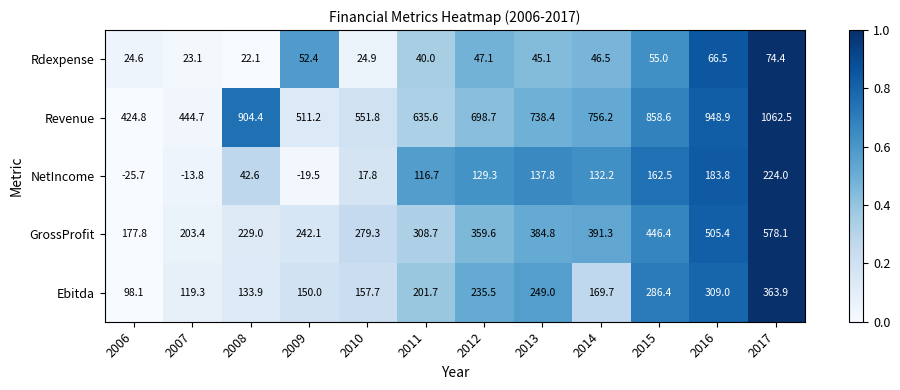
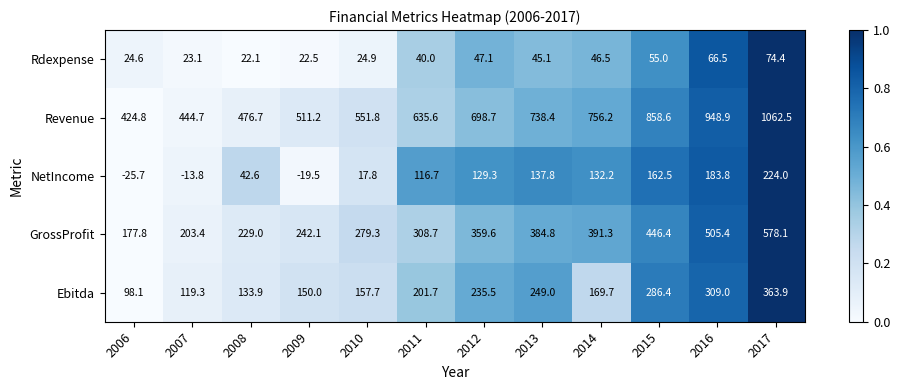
  {
    "Rdexpense": {
      "2006": 24.6,
      "2007": 23.1,
      "2008": 22.1,
-     "2009": 52.4,
+     "2009": 22.5,
      "2010": 24.9,
      "2011": 40.0,
      "2012": 47.1,
      "2013": 45.1,
      "2014": 46.5,
      "2015": 55.0,
      "2016": 66.5,
      "2017": 74.4
    },
    "Revenue": {
      "2006": 424.8,
      "2007": 444.7,
-     "2008": 904.4,
+     "2008": 476.7,
      "2009": 511.2,
      "2010": 551.8,
      "2011": 635.6,
      "2012": 698.7,
      "2013": 738.4,
      "2014": 756.2,
      "2015": 858.6,
      "2016": 948.9,
      "2017": 1062.5
    },
    "NetIncome": {
      "2006": -25.7,
      "2007": -13.8,
      "2008": 42.6,
      "2009": -19.5,
      "2010": 17.8,
      "2011": 116.7,
      "2012": 129.3,
      "2013": 137.8,
      "2014": 132.2,
      "2015": 162.5,
      "2016": 183.8,
      "2017": 224.0
    },
    "GrossProfit": {
      "2006": 177.8,
      "2007": 203.4,
      "2008": 229.0,
      "2009": 242.1,
      "2010": 279.3,
      "2011": 308.7,
      "2012": 359.6,
      "2013": 384.8,
      "2014": 391.3,
      "2015": 446.4,
      "2016": 505.4,
      "2017": 578.1
    },
    "Ebitda": {
      "2006": 98.1,
      "2007": 119.3,
      "2008": 133.9,
      "2009": 150.0,
      "2010": 157.7,
      "2011": 201.7,
      "2012": 235.5,
      "2013": 249.0,
      "2014": 169.7,
      "2015": 286.4,
      "2016": 309.0,
      "2017": 363.9
    }
  }
